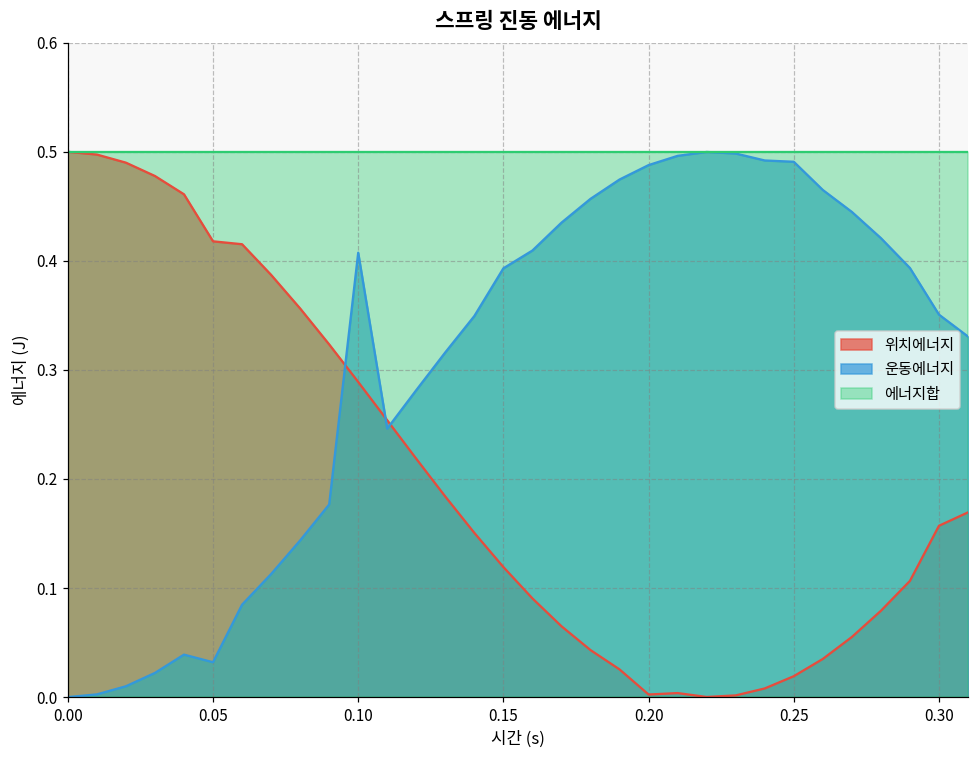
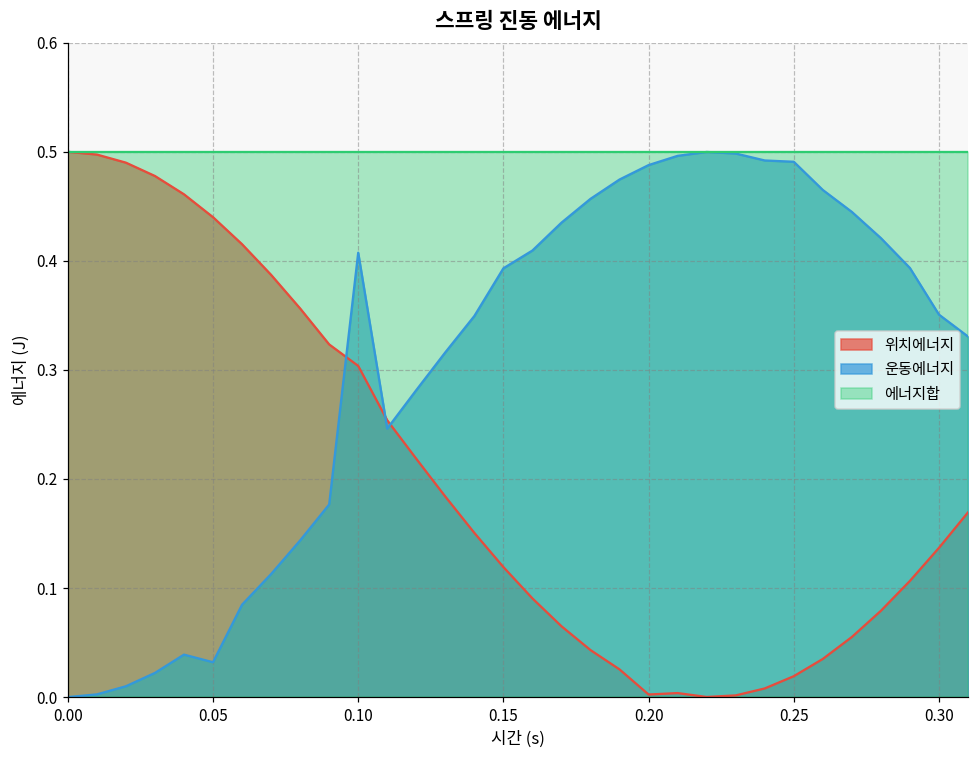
  {
    "위치에너지": {
-     "0.05": 0.42,
-     "0.10": 0.29,
+     "0.05": 0.44,
+     "0.10": 0.30,
      "0.15": 0.12,
      "0.20": 0.00,
      "0.25": 0.02,
-     "0.30": 0.16
+     "0.30": 0.14
    },
    "운동에너지": {
      "0.00": 0.00,
      "0.05": 0.03,
      "0.10": 0.41,
      "0.15": 0.39,
      "0.20": 0.49,
      "0.25": 0.49,
      "0.30": 0.35
    },
    "에너지합": {
      "0.05": 0.50,
      "0.10": 0.50,
      "0.15": 0.50,
      "0.20": 0.50,
      "0.25": 0.50,
      "0.30": 0.50
    }
  }
